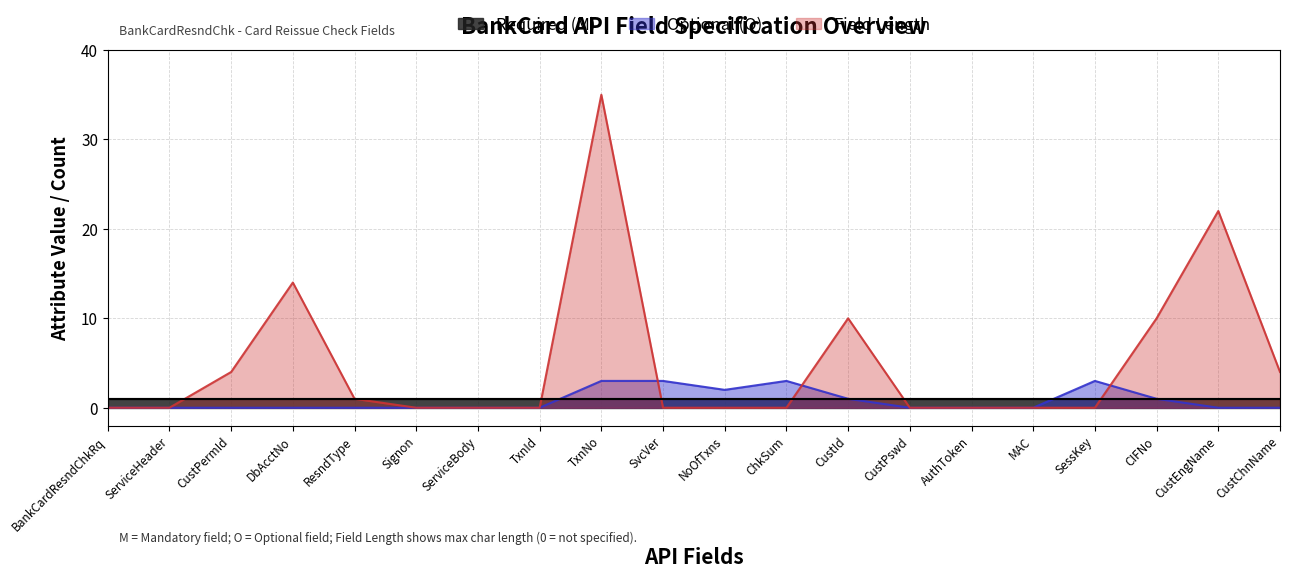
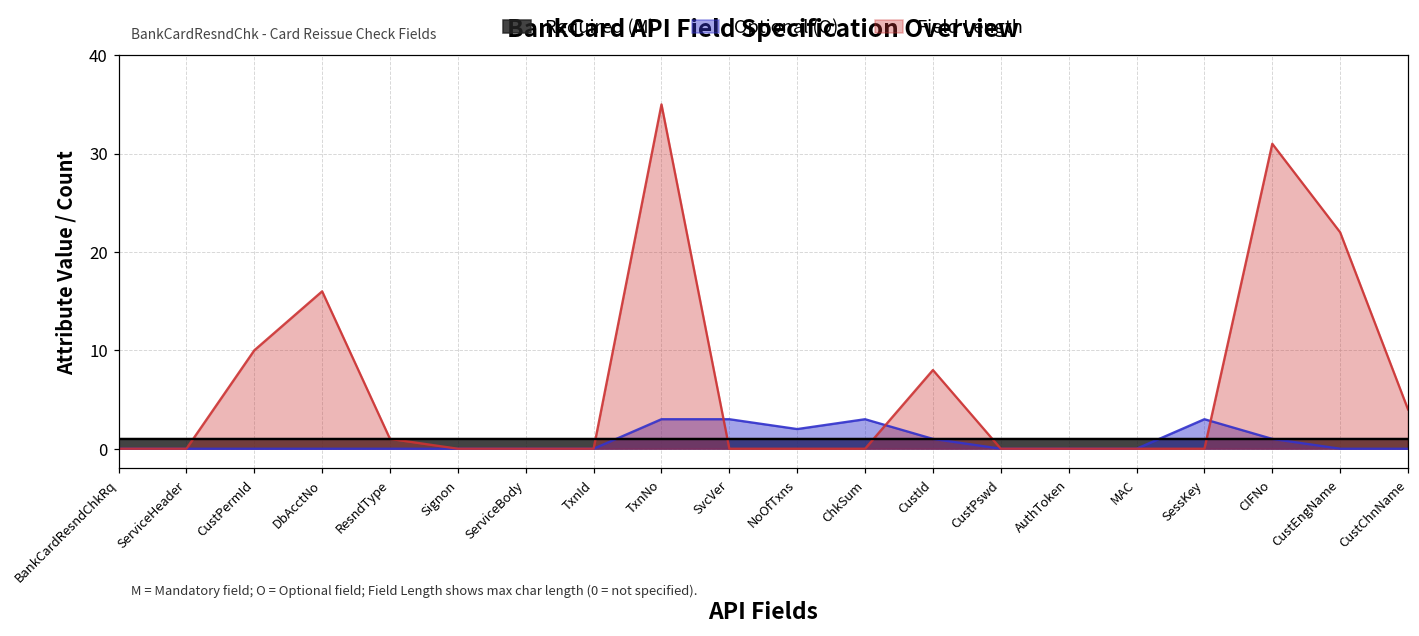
  {
    "Required (M)": {
      "BankCardResndChkRq": 1,
      "ServiceHeader": 1,
      "CustPermId": 1,
      "DbAcctNo": 1,
      "Signon": 1,
      "ServiceBody": 1,
      "TxnId": 1,
      "TxnNo": 1,
      "SvcVer": 1,
      "NoOfTxns": 1,
      "ChkSum": 1,
      "CustPswd": 1,
      "AuthToken": 1,
      "MAC": 1,
      "SessKey": 1,
      "CustEngName": 1,
      "CustChnName": 1
    },
    "Optional (O)": {
      "CustPermId": 0,
      "DbAcctNo": 0,
      "ResndType": 0,
      "TxnNo": 3,
      "SvcVer": 3,
      "NoOfTxns": 2,
      "ChkSum": 3,
      "SessKey": 3,
      "CustEngName": 0,
      "CustChnName": 0
    },
    "Field Length": {
-     "CustPermId": 4,
-     "DbAcctNo": 14,
+     "CustPermId": 10,
+     "DbAcctNo": 16,
      "TxnNo": 35,
      "SvcVer": 0,
      "NoOfTxns": 0,
      "ChkSum": 0,
-     "CustId": 10,
+     "CustId": 8,
      "SessKey": 0,
-     "CIFNo": 10,
+     "CIFNo": 31,
      "CustEngName": 22,
      "CustChnName": 4
    }
  }
